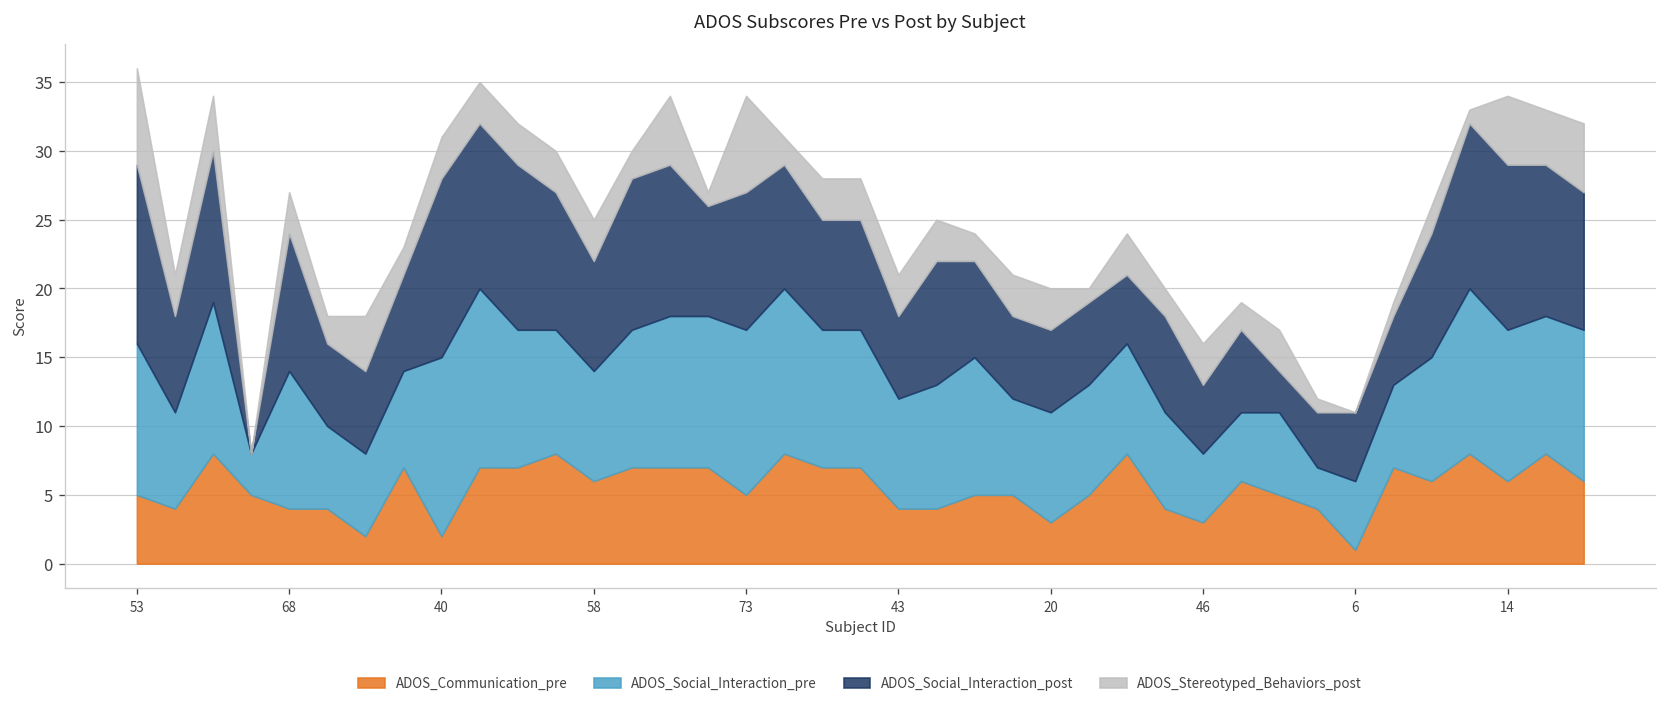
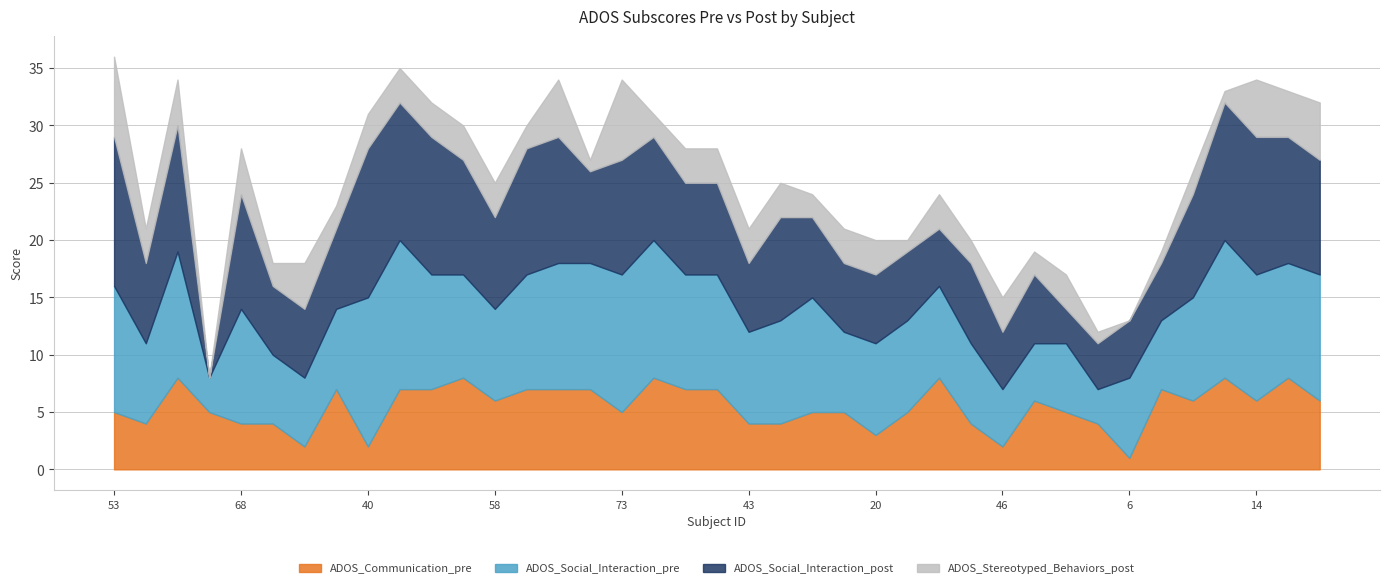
  {
    "ADOS_Communication_pre": {
      "53": 5,
      "68": 4,
      "40": 2,
      "58": 6,
      "73": 5,
      "43": 4,
      "20": 3,
-     "46": 3,
+     "46": 2,
      "6": 1,
      "14": 6
    },
    "ADOS_Social_Interaction_pre": {
      "53": 11,
      "68": 10,
      "40": 13,
      "58": 8,
      "73": 12,
      "43": 8,
      "20": 8,
      "46": 5,
-     "6": 5,
+     "6": 7,
      "14": 11
    },
    "ADOS_Social_Interaction_post": {
      "53": 13,
      "68": 10,
      "40": 13,
      "58": 8,
      "73": 10,
      "43": 6,
      "20": 6,
      "46": 5,
      "14": 12
    },
    "ADOS_Stereotyped_Behaviors_post": {
      "53": 7,
-     "68": 3,
+     "68": 4,
      "40": 3,
      "58": 3,
      "73": 7,
      "43": 3,
      "20": 3,
      "46": 3,
      "14": 5
    }
  }
